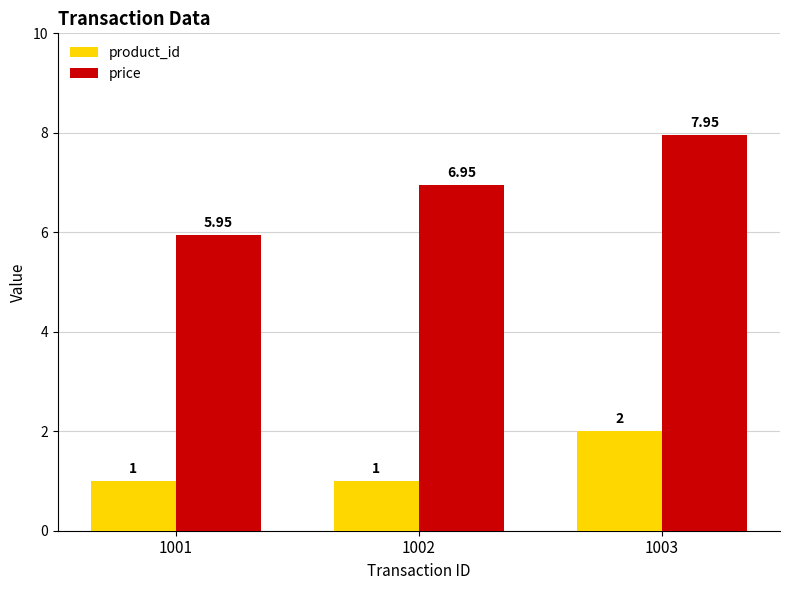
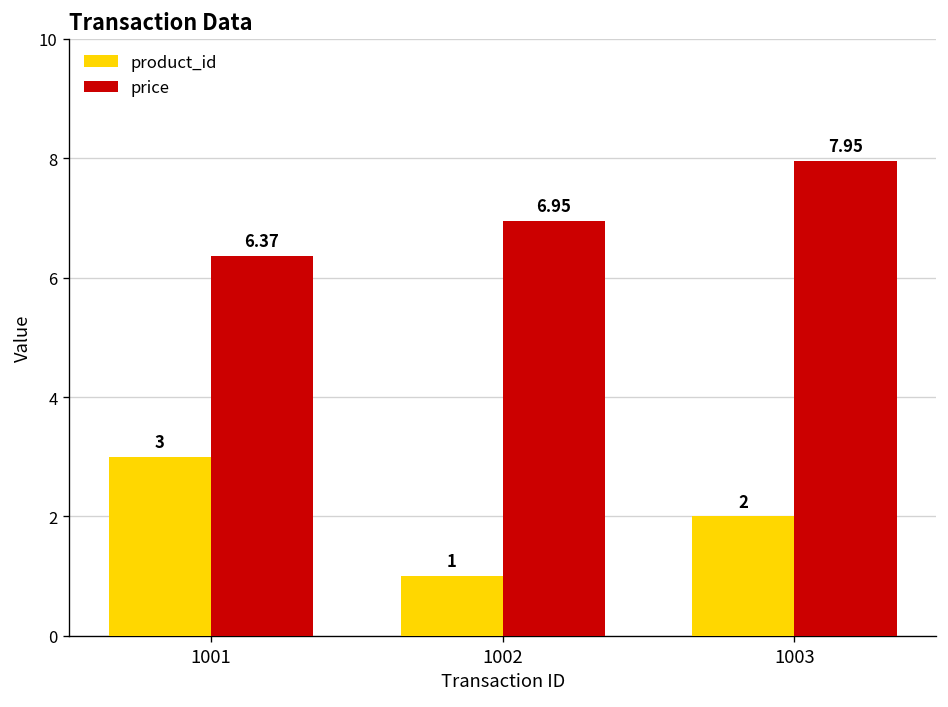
  {
    "product_id": {
-     "1001": 1,
+     "1001": 3,
      "1002": 1,
      "1003": 2
    },
    "price": {
-     "1001": 5.95,
+     "1001": 6.37,
      "1002": 6.95,
      "1003": 7.95
    }
  }
